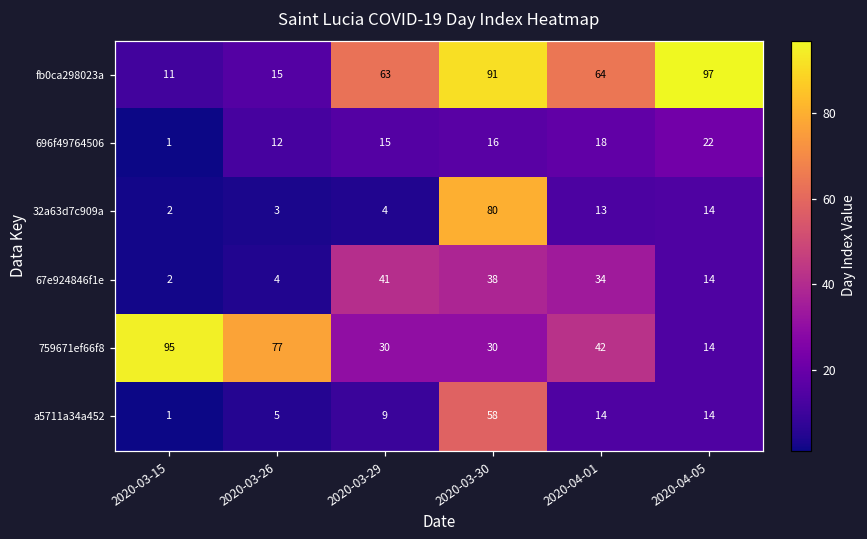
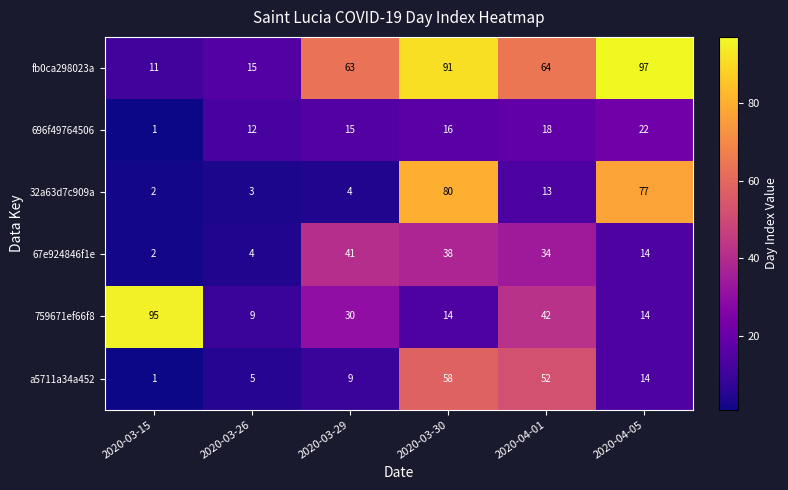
  {
    "fb0ca298023a": {
      "2020-03-15": 11,
      "2020-03-26": 15,
      "2020-03-29": 63,
      "2020-03-30": 91,
      "2020-04-01": 64,
      "2020-04-05": 97
    },
    "696f49764506": {
      "2020-03-15": 1,
      "2020-03-26": 12,
      "2020-03-29": 15,
      "2020-03-30": 16,
      "2020-04-01": 18,
      "2020-04-05": 22
    },
    "32a63d7c909a": {
      "2020-03-15": 2,
      "2020-03-26": 3,
      "2020-03-29": 4,
      "2020-03-30": 80,
      "2020-04-01": 13,
-     "2020-04-05": 14
+     "2020-04-05": 77
    },
    "67e924846f1e": {
      "2020-03-15": 2,
      "2020-03-26": 4,
      "2020-03-29": 41,
      "2020-03-30": 38,
      "2020-04-01": 34,
      "2020-04-05": 14
    },
    "759671ef66f8": {
      "2020-03-15": 95,
-     "2020-03-26": 77,
+     "2020-03-26": 9,
      "2020-03-29": 30,
-     "2020-03-30": 30,
+     "2020-03-30": 14,
      "2020-04-01": 42,
      "2020-04-05": 14
    },
    "a5711a34a452": {
      "2020-03-15": 1,
      "2020-03-26": 5,
      "2020-03-29": 9,
      "2020-03-30": 58,
-     "2020-04-01": 14,
+     "2020-04-01": 52,
      "2020-04-05": 14
    }
  }
